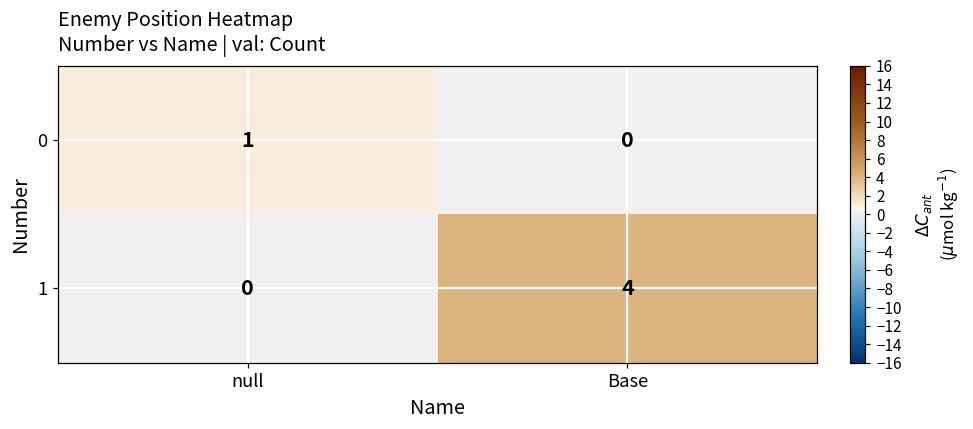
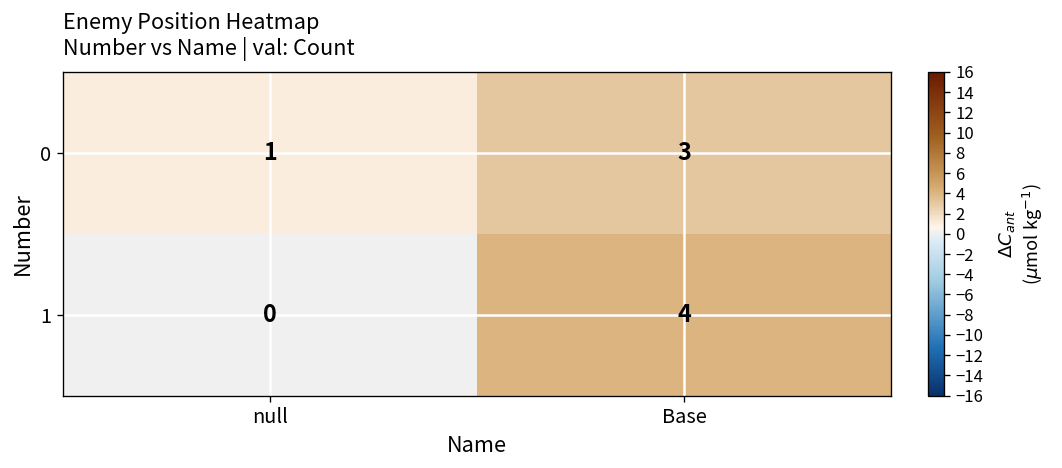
  {
    "0": {
      "null": 1,
-     "Base": 0
+     "Base": 3
    },
    "1": {
      "null": 0,
      "Base": 4
    }
  }
